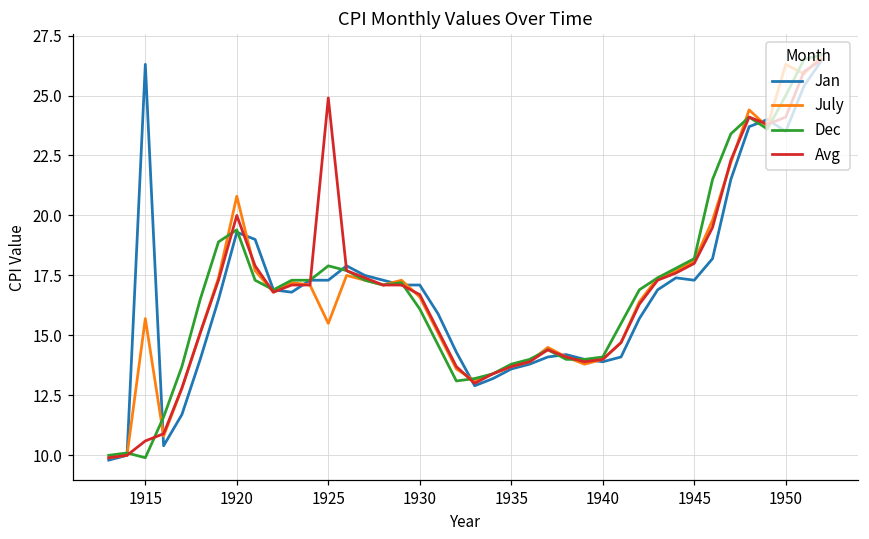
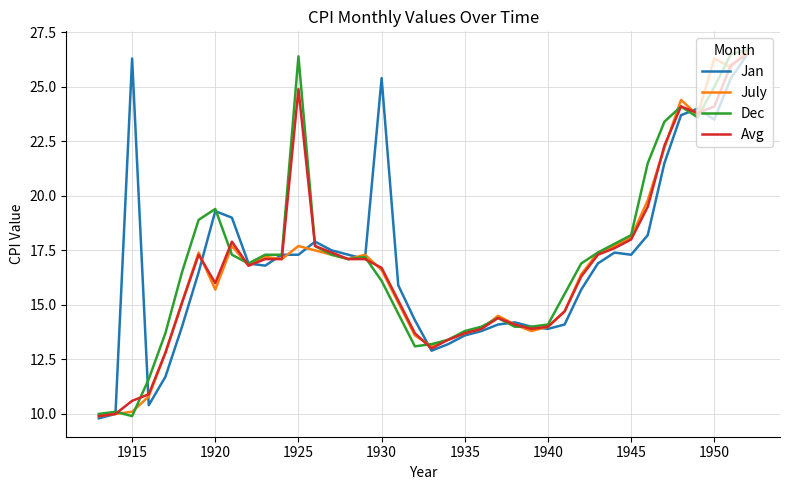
  {
    "Jan": {
      "1915": 26.3,
      "1925": 17.3,
-     "1930": 17.1,
+     "1930": 25.4,
      "1945": 17.3
    },
    "July": {
-     "1915": 15.7,
-     "1920": 20.8,
-     "1925": 15.5
+     "1915": 10.1,
+     "1920": 15.7,
+     "1925": 17.7
    },
    "Dec": {
      "1915": 9.9,
-     "1925": 17.9,
+     "1925": 26.4,
      "1930": 16.1
    },
    "Avg": {
      "1915": 10.6,
-     "1920": 20,
+     "1920": 16,
      "1925": 25
    }
  }
